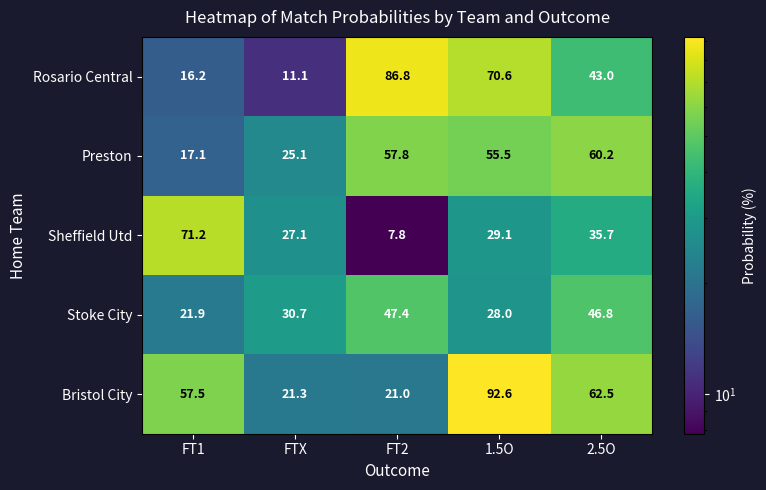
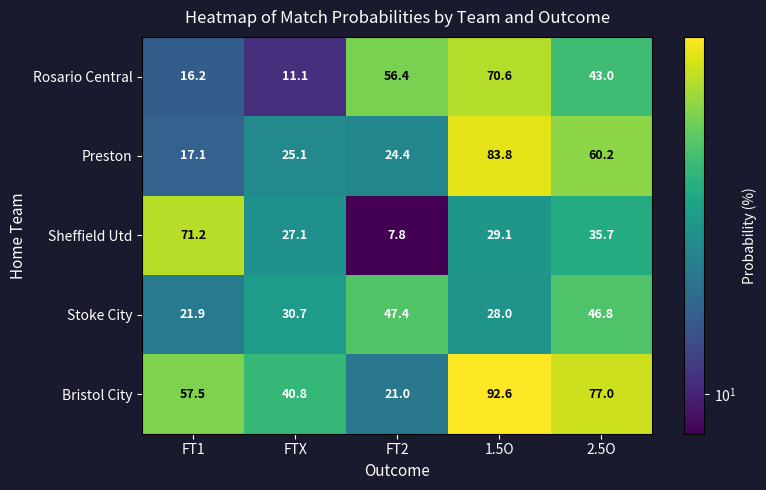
  {
    "Rosario Central": {
      "FT1": 16.2,
      "FTX": 11.1,
-     "FT2": 86.8,
+     "FT2": 56.4,
      "1.5O": 70.6,
      "2.5O": 43.0
    },
    "Preston": {
      "FT1": 17.1,
      "FTX": 25.1,
-     "FT2": 57.8,
-     "1.5O": 55.5,
+     "FT2": 24.4,
+     "1.5O": 83.8,
      "2.5O": 60.2
    },
    "Sheffield Utd": {
      "FT1": 71.2,
      "FTX": 27.1,
      "FT2": 7.8,
      "1.5O": 29.1,
      "2.5O": 35.7
    },
    "Stoke City": {
      "FT1": 21.9,
      "FTX": 30.7,
      "FT2": 47.4,
      "1.5O": 28.0,
      "2.5O": 46.8
    },
    "Bristol City": {
      "FT1": 57.5,
-     "FTX": 21.3,
+     "FTX": 40.8,
      "FT2": 21.0,
      "1.5O": 92.6,
-     "2.5O": 62.5
+     "2.5O": 77.0
    }
  }
